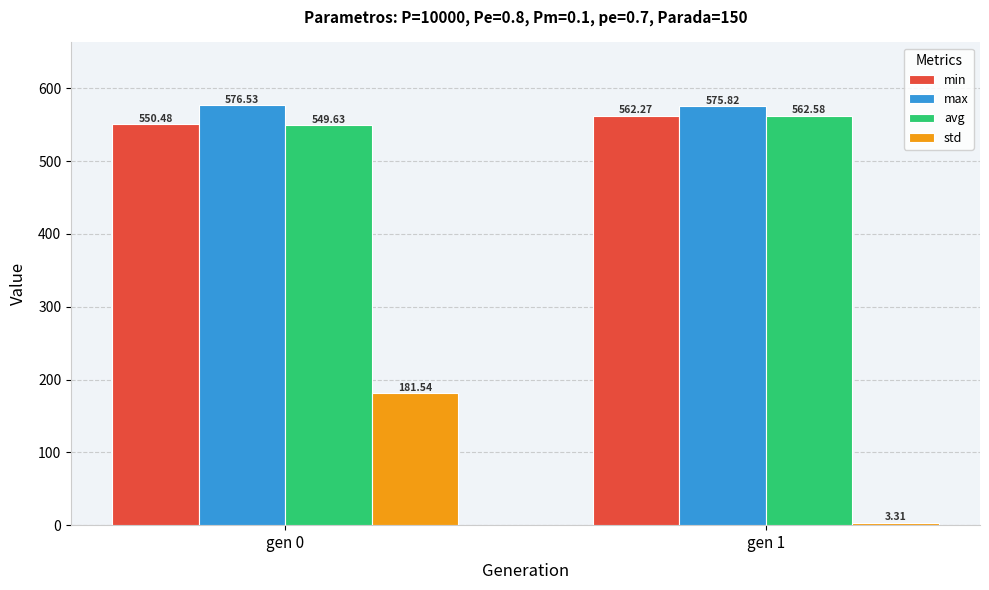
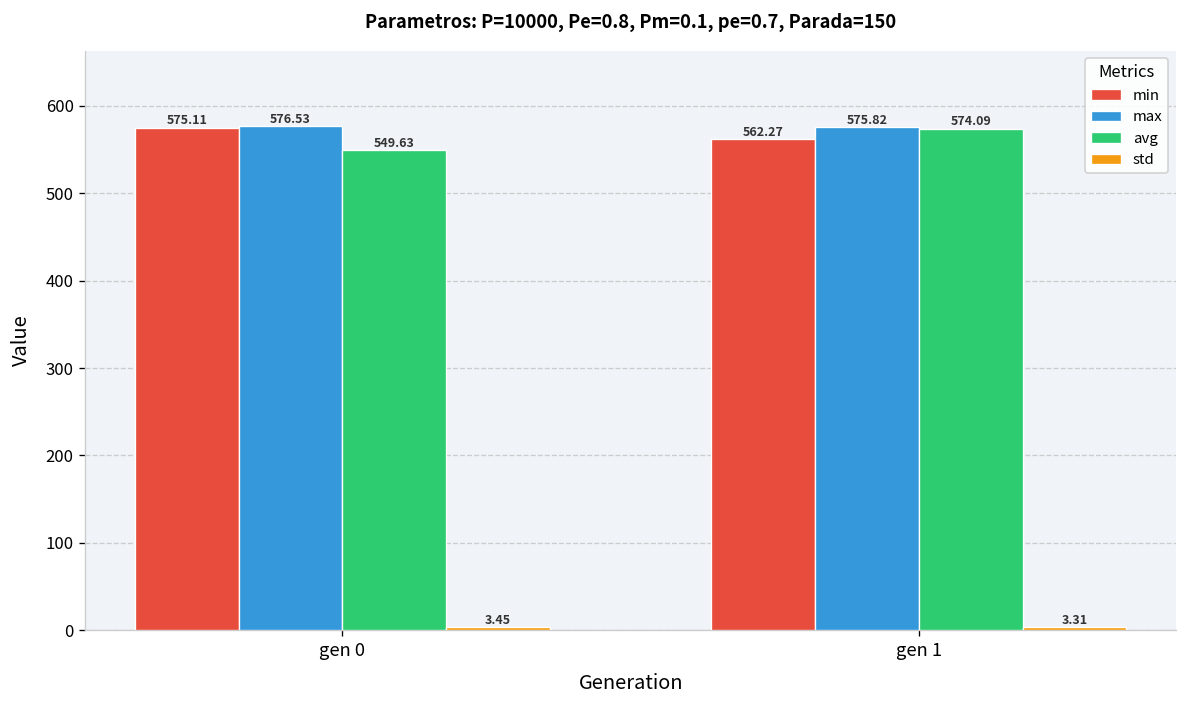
  {
    "min": {
-     "gen 0": 550.48,
+     "gen 0": 575.11,
      "gen 1": 562.27
    },
    "max": {
      "gen 0": 576.53,
      "gen 1": 575.82
    },
    "avg": {
      "gen 0": 549.63,
-     "gen 1": 562.58
+     "gen 1": 574.09
    },
    "std": {
-     "gen 0": 181.54,
+     "gen 0": 3.45,
      "gen 1": 3.31
    }
  }
